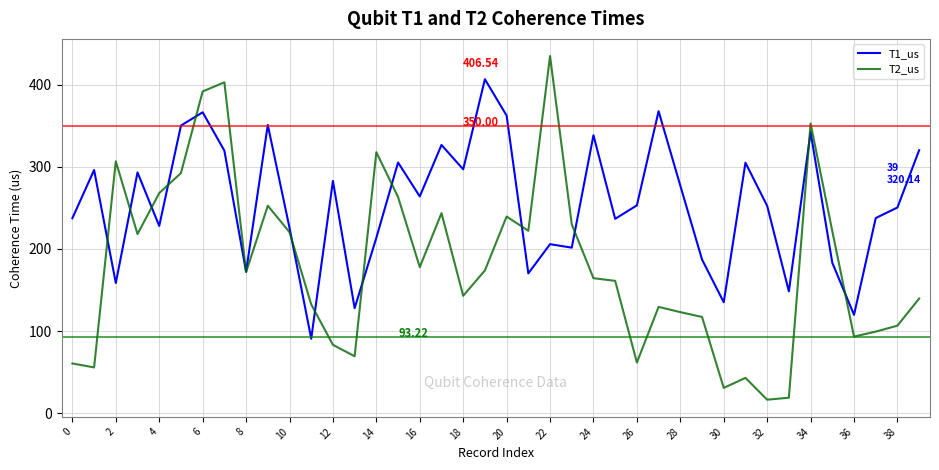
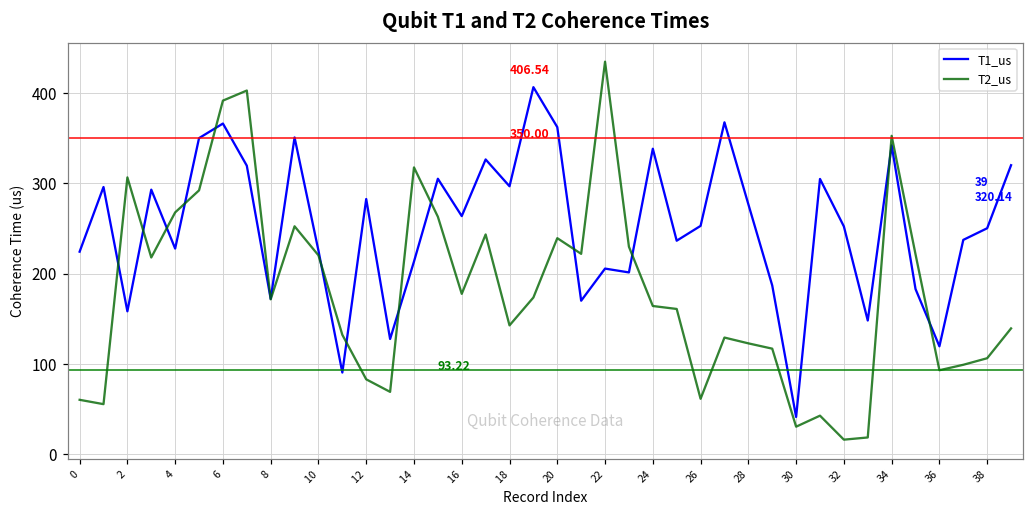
  {
    "T1_us": {
-     "0": 240,
+     "0": 220,
      "2": 160,
      "4": 230,
      "6": 370,
      "10": 230,
      "12": 280,
      "14": 210,
      "16": 260,
      "18": 300,
      "22": 210,
      "24": 340,
      "26": 250,
      "28": 280,
-     "30": 140,
+     "30": 40,
      "32": 250,
      "34": 340,
      "36": 120,
      "38": 250
    },
    "T2_us": {
      "0": 60,
      "2": 310,
      "4": 270,
      "6": 390,
      "10": 220,
      "12": 80,
      "14": 320,
      "16": 180,
      "18": 140,
      "20": 240,
      "22": 430,
      "24": 160,
      "26": 60,
      "28": 120,
      "30": 30,
      "32": 20,
      "34": 350,
      "36": 90,
      "38": 110
    }
  }
